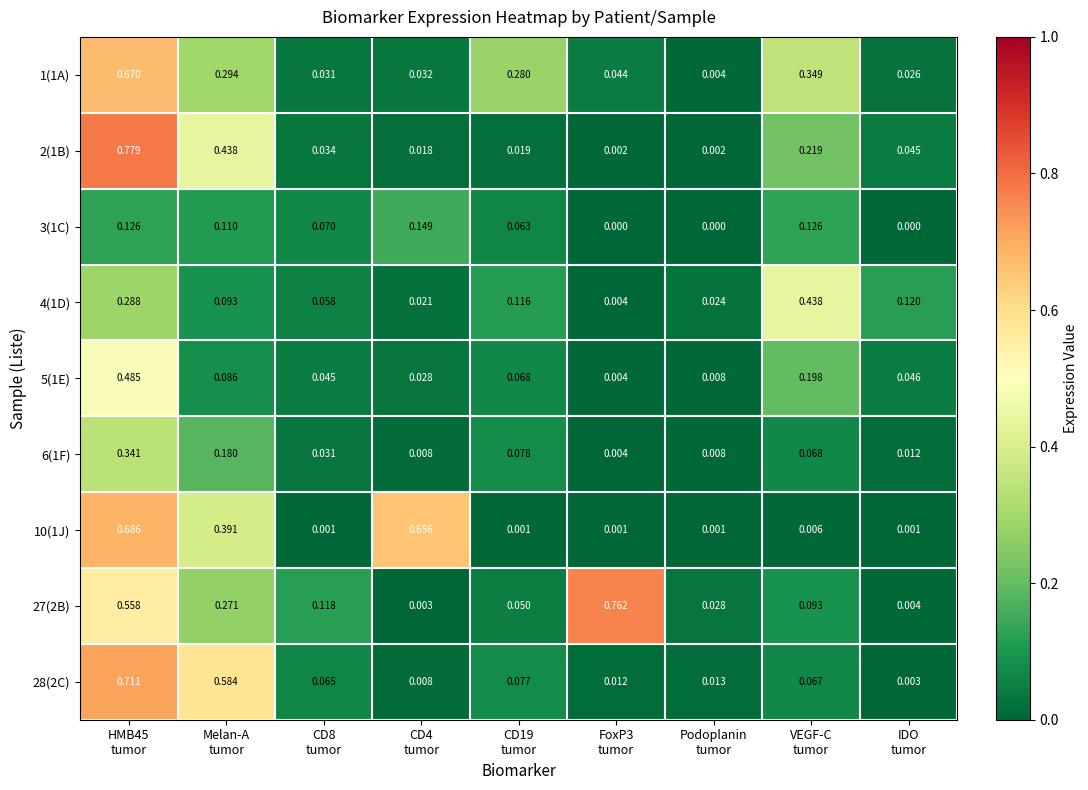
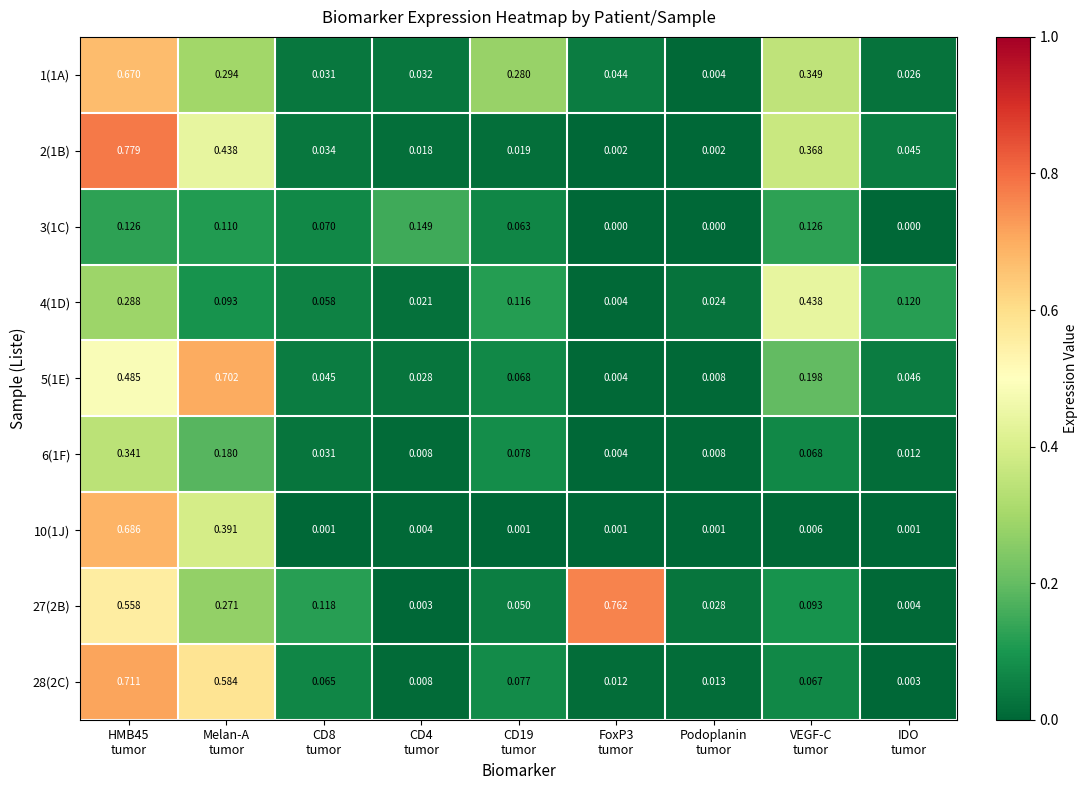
  {
    "1(1A)": {
      "HMB45 tumor": 0.670,
      "Melan-A tumor": 0.294,
      "CD8 tumor": 0.031,
      "CD4 tumor": 0.032,
      "CD19 tumor": 0.280,
      "FoxP3 tumor": 0.044,
      "Podoplanin tumor": 0.004,
      "VEGF-C tumor": 0.349,
      "IDO tumor": 0.026
    },
    "2(1B)": {
      "HMB45 tumor": 0.779,
      "Melan-A tumor": 0.438,
      "CD8 tumor": 0.034,
      "CD4 tumor": 0.018,
      "CD19 tumor": 0.019,
      "FoxP3 tumor": 0.002,
      "Podoplanin tumor": 0.002,
-     "VEGF-C tumor": 0.219,
+     "VEGF-C tumor": 0.368,
      "IDO tumor": 0.045
    },
    "3(1C)": {
      "HMB45 tumor": 0.126,
      "Melan-A tumor": 0.110,
      "CD8 tumor": 0.070,
      "CD4 tumor": 0.149,
      "CD19 tumor": 0.063,
      "FoxP3 tumor": 0.000,
      "Podoplanin tumor": 0.000,
      "VEGF-C tumor": 0.126,
      "IDO tumor": 0.000
    },
    "4(1D)": {
      "HMB45 tumor": 0.288,
      "Melan-A tumor": 0.093,
      "CD8 tumor": 0.058,
      "CD4 tumor": 0.021,
      "CD19 tumor": 0.116,
      "FoxP3 tumor": 0.004,
      "Podoplanin tumor": 0.024,
      "VEGF-C tumor": 0.438,
      "IDO tumor": 0.120
    },
    "5(1E)": {
      "HMB45 tumor": 0.485,
-     "Melan-A tumor": 0.086,
+     "Melan-A tumor": 0.702,
      "CD8 tumor": 0.045,
      "CD4 tumor": 0.028,
      "CD19 tumor": 0.068,
      "FoxP3 tumor": 0.004,
      "Podoplanin tumor": 0.008,
      "VEGF-C tumor": 0.198,
      "IDO tumor": 0.046
    },
    "6(1F)": {
      "HMB45 tumor": 0.341,
      "Melan-A tumor": 0.180,
      "CD8 tumor": 0.031,
      "CD4 tumor": 0.008,
      "CD19 tumor": 0.078,
      "FoxP3 tumor": 0.004,
      "Podoplanin tumor": 0.008,
      "VEGF-C tumor": 0.068,
      "IDO tumor": 0.012
    },
    "10(1J)": {
      "HMB45 tumor": 0.686,
      "Melan-A tumor": 0.391,
      "CD8 tumor": 0.001,
-     "CD4 tumor": 0.656,
+     "CD4 tumor": 0.004,
      "CD19 tumor": 0.001,
      "FoxP3 tumor": 0.001,
      "Podoplanin tumor": 0.001,
      "VEGF-C tumor": 0.006,
      "IDO tumor": 0.001
    },
    "27(2B)": {
      "HMB45 tumor": 0.558,
      "Melan-A tumor": 0.271,
      "CD8 tumor": 0.118,
      "CD4 tumor": 0.003,
      "CD19 tumor": 0.050,
      "FoxP3 tumor": 0.762,
      "Podoplanin tumor": 0.028,
      "VEGF-C tumor": 0.093,
      "IDO tumor": 0.004
    },
    "28(2C)": {
      "HMB45 tumor": 0.711,
      "Melan-A tumor": 0.584,
      "CD8 tumor": 0.065,
      "CD4 tumor": 0.008,
      "CD19 tumor": 0.077,
      "FoxP3 tumor": 0.012,
      "Podoplanin tumor": 0.013,
      "VEGF-C tumor": 0.067,
      "IDO tumor": 0.003
    }
  }
